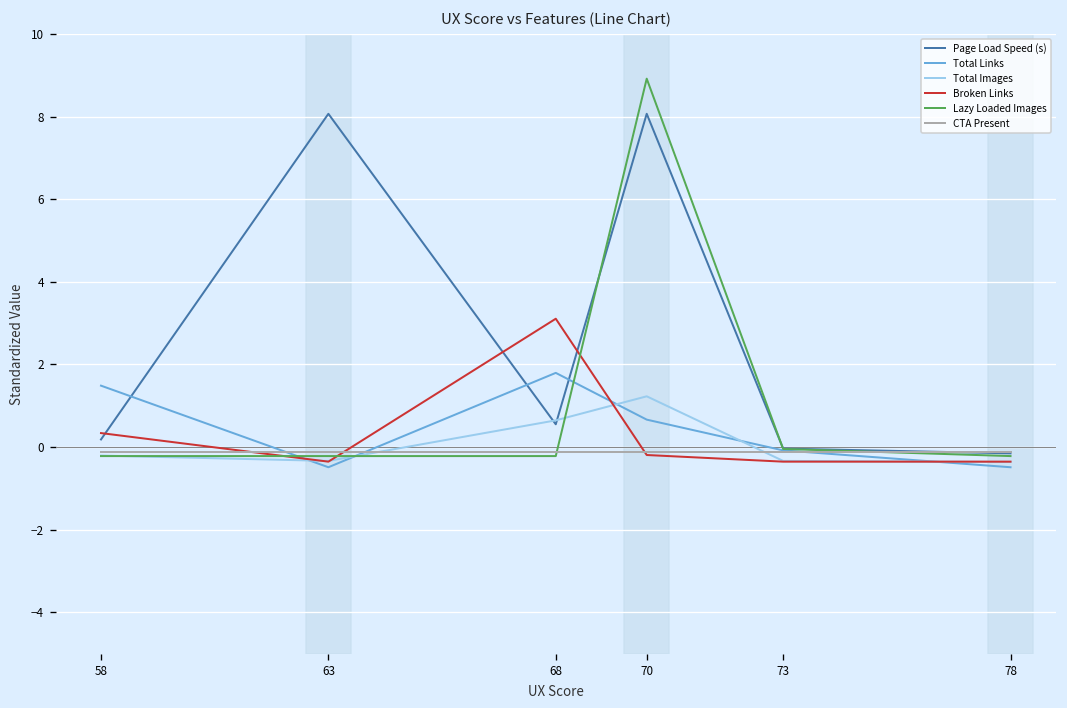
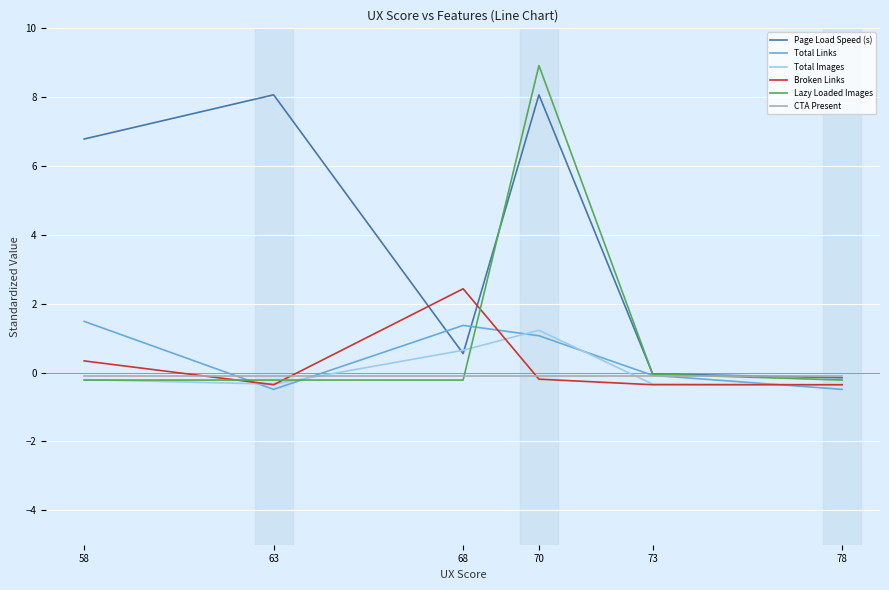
  {
    "Page Load Speed (s)": {
-     "58": 0.2,
+     "58": 6.8,
      "63": 8.1,
      "68": 0.6,
      "70": 8.1
    },
    "Total Links": {
      "58": 1.5,
      "63": -0.5,
-     "68": 1.8,
-     "70": 0.7,
+     "68": 1.4,
+     "70": 1.1,
      "78": -0.5
    },
    "Total Images": {
      "68": 0.6,
      "70": 1.2
    },
    "Broken Links": {
      "58": 0.3,
-     "68": 3.1,
+     "68": 2.4,
      "70": -0.2
    },
    "Lazy Loaded Images": {
      "63": -0.2,
      "68": -0.2,
      "70": 8.9
    },
    "CTA Present": {
      "58": -0.1,
      "63": -0.1,
      "68": -0.1,
      "70": -0.1
    }
  }
